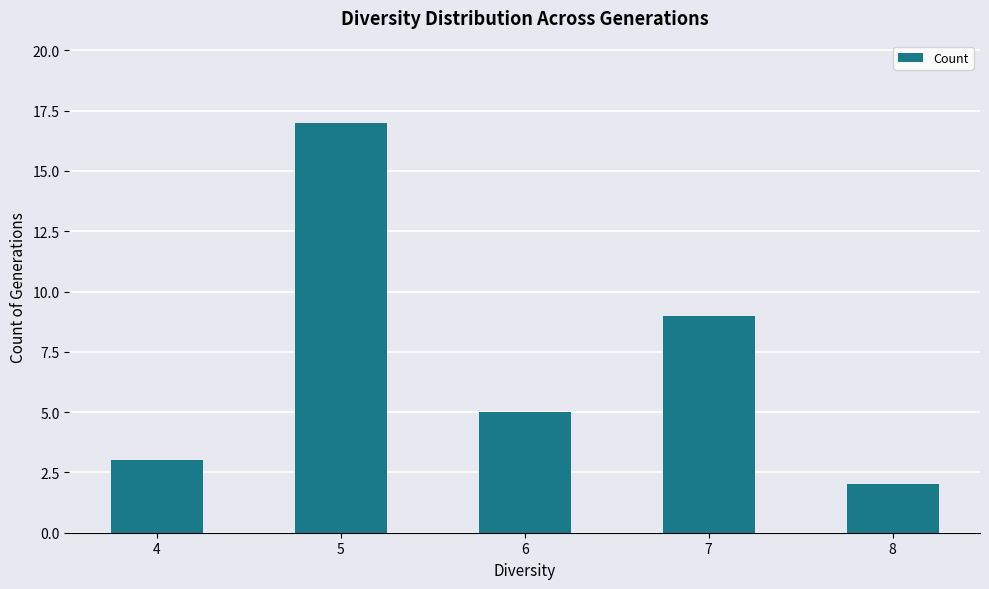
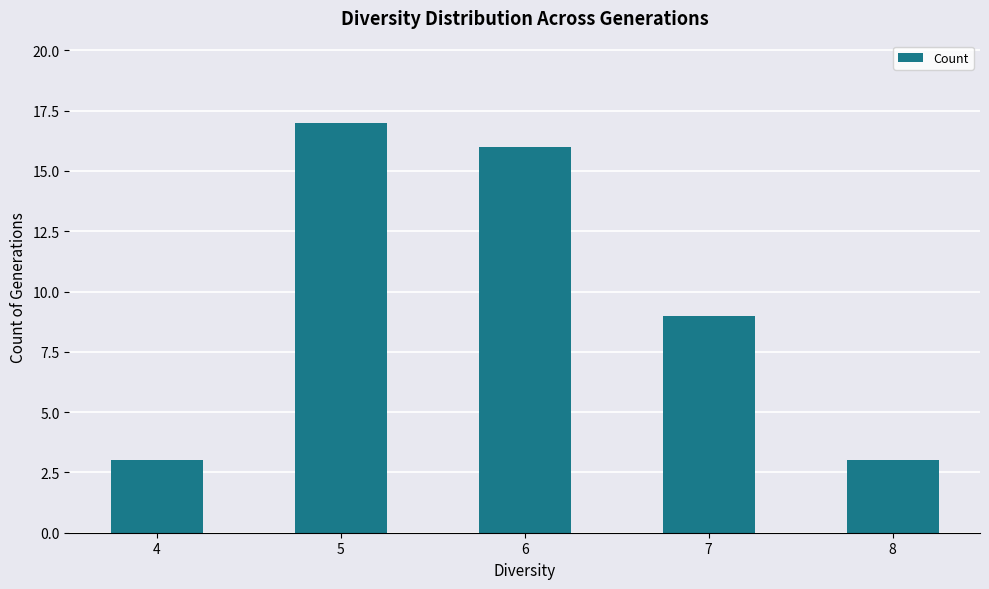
  {
    "4": 3,
    "5": 17,
-   "6": 5,
+   "6": 16,
    "7": 9,
-   "8": 2
+   "8": 3
  }
